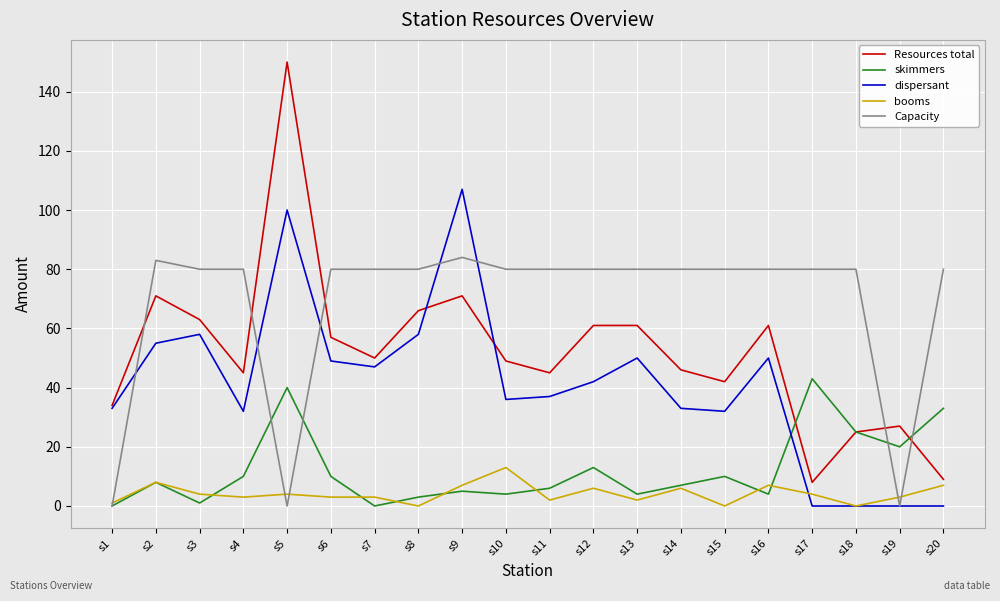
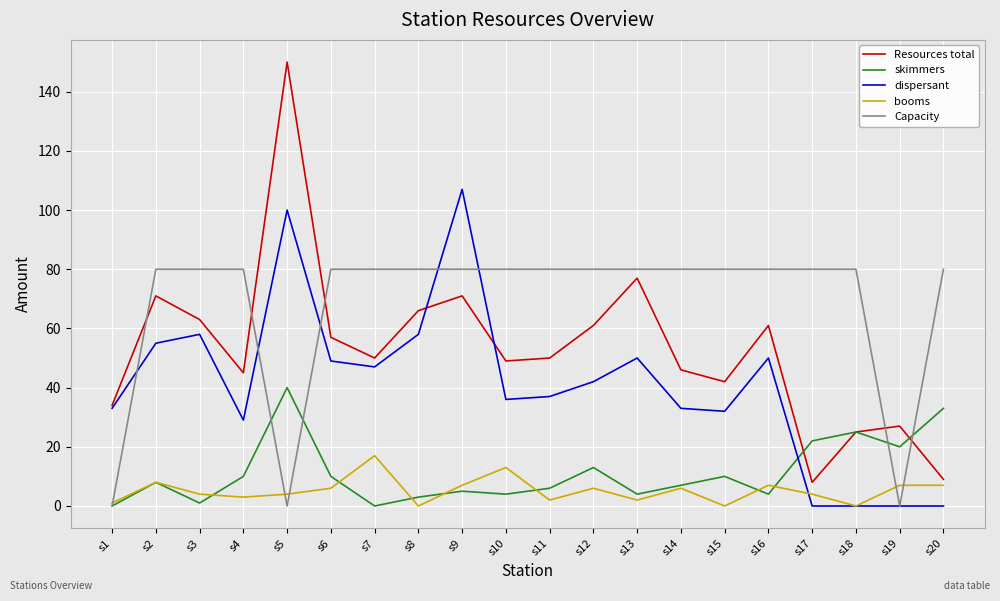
  {
    "Resources total": {
      "s1": 34,
      "s2": 71,
      "s3": 63,
      "s4": 45,
      "s5": 150,
      "s6": 57,
      "s7": 50,
      "s8": 66,
      "s9": 71,
      "s10": 49,
-     "s11": 45,
+     "s11": 50,
      "s12": 61,
-     "s13": 61,
+     "s13": 77,
      "s14": 46,
      "s15": 42,
      "s16": 61,
      "s17": 8,
      "s19": 27,
      "s20": 9
    },
    "skimmers": {
      "s3": 1,
      "s4": 10,
      "s5": 40,
      "s6": 10,
      "s7": 0,
      "s8": 3,
      "s9": 5,
      "s10": 4,
      "s11": 6,
      "s12": 13,
      "s13": 4,
      "s14": 7,
      "s15": 10,
      "s16": 4,
-     "s17": 43,
+     "s17": 22,
      "s19": 20,
      "s20": 33
    },
    "dispersant": {
      "s1": 33,
      "s2": 55,
      "s3": 58,
-     "s4": 32,
+     "s4": 29,
      "s5": 100,
      "s6": 49,
      "s7": 47,
      "s8": 58,
      "s9": 107,
      "s10": 36,
      "s11": 37,
      "s12": 42,
      "s13": 50,
      "s14": 33,
      "s15": 32,
      "s16": 50,
      "s17": 0,
      "s20": 0
    },
    "booms": {
      "s1": 1,
      "s3": 4,
      "s4": 3,
      "s5": 4,
-     "s6": 3,
-     "s7": 3,
+     "s6": 6,
+     "s7": 17,
      "s8": 0,
      "s9": 7,
      "s10": 13,
      "s11": 2,
      "s12": 6,
      "s13": 2,
      "s14": 6,
      "s15": 0,
      "s16": 7,
      "s17": 4,
-     "s19": 3,
+     "s19": 7,
      "s20": 7
    },
    "Capacity": {
-     "s2": 83,
+     "s2": 80,
      "s3": 80,
      "s4": 80,
      "s5": 0,
      "s6": 80,
      "s7": 80,
      "s8": 80,
-     "s9": 84,
+     "s9": 80,
      "s10": 80,
      "s11": 80,
      "s12": 80,
      "s13": 80,
      "s14": 80,
      "s15": 80,
      "s16": 80,
      "s17": 80,
      "s18": 80,
      "s20": 80
    }
  }
